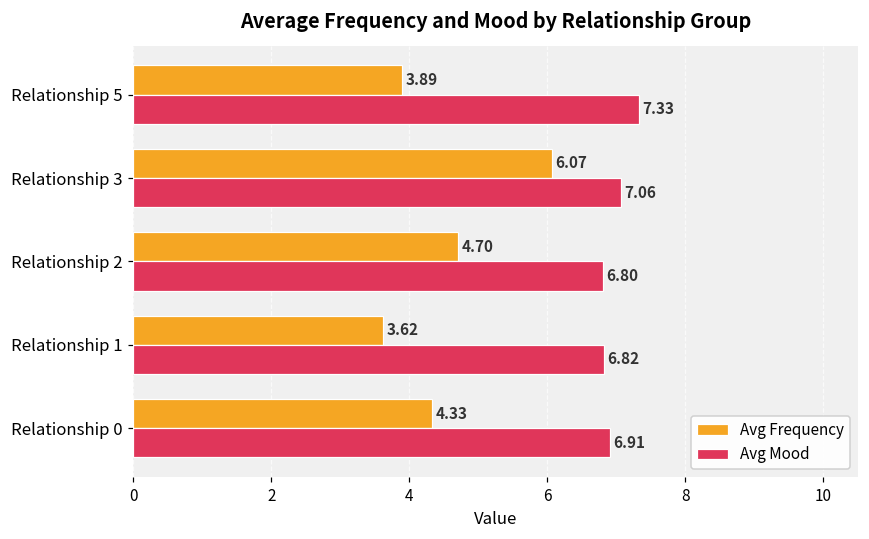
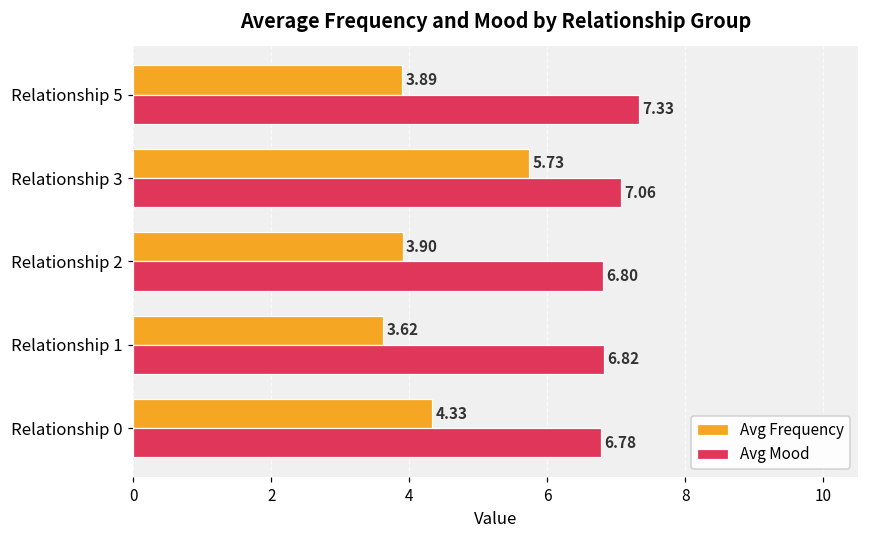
  {
    "Avg Frequency": {
      "Relationship 5": 3.89,
-     "Relationship 3": 6.07,
-     "Relationship 2": 4.70,
+     "Relationship 3": 5.73,
+     "Relationship 2": 3.90,
      "Relationship 1": 3.62,
      "Relationship 0": 4.33
    },
    "Avg Mood": {
      "Relationship 5": 7.33,
      "Relationship 3": 7.06,
      "Relationship 2": 6.80,
      "Relationship 1": 6.82,
-     "Relationship 0": 6.91
+     "Relationship 0": 6.78
    }
  }
